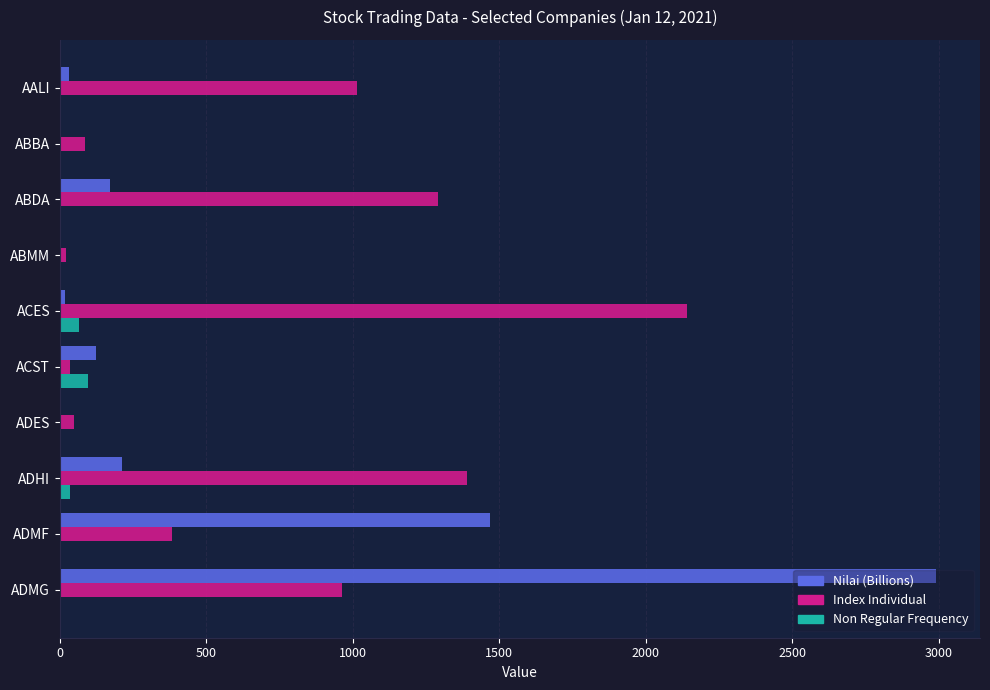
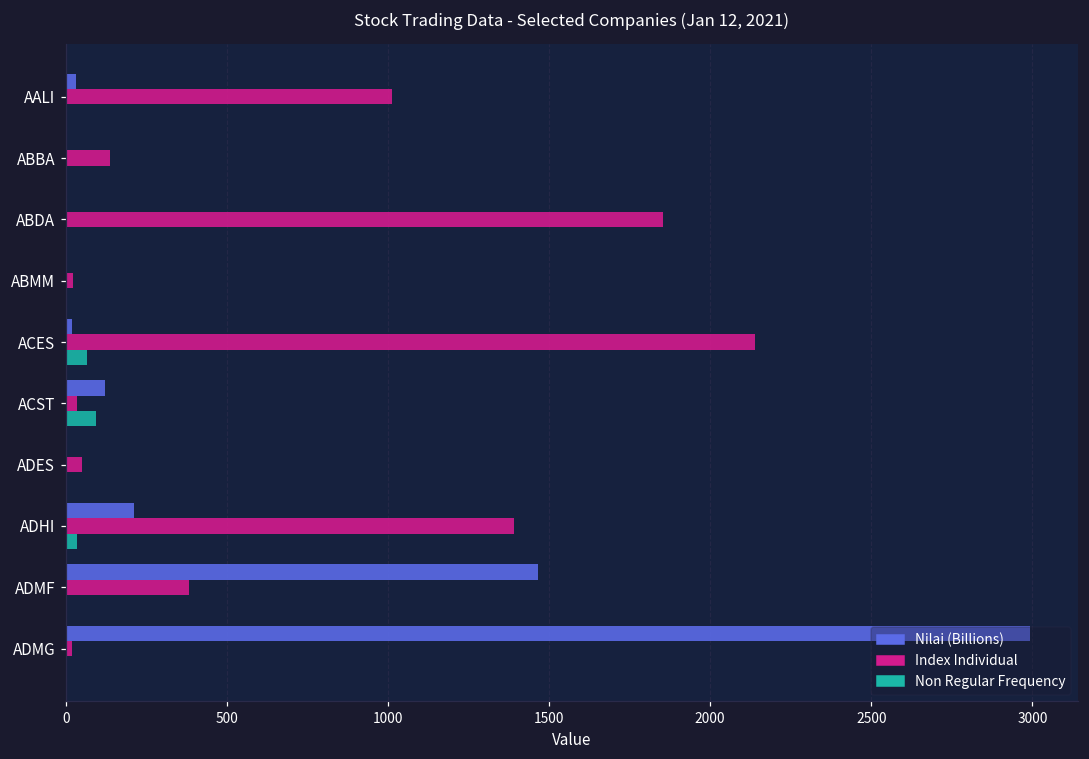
  {
    "Nilai (Billions)": {
      "AALI": 30,
-     "ABDA": 170,
+     "ABDA": 0,
      "ACES": 20,
      "ACST": 120,
      "ADHI": 210,
      "ADMF": 1470
    },
    "Index Individual": {
      "AALI": 1010,
-     "ABBA": 90,
-     "ABDA": 1290,
+     "ABBA": 140,
+     "ABDA": 1850,
      "ABMM": 20,
      "ACES": 2140,
      "ACST": 40,
      "ADES": 50,
      "ADHI": 1390,
      "ADMF": 380,
-     "ADMG": 960
+     "ADMG": 20
    },
    "Non Regular Frequency": {
      "ABBA": 0,
      "ABDA": 0,
      "ABMM": 0,
      "ACES": 70,
      "ACST": 100,
      "ADES": 0,
      "ADHI": 40,
      "ADMF": 0,
      "ADMG": 0
    }
  }
